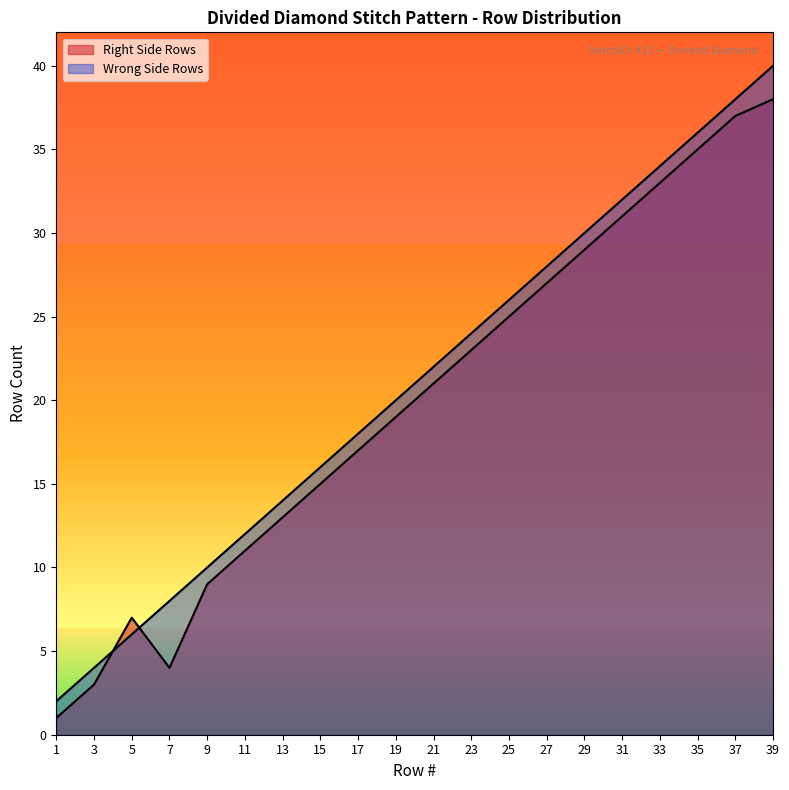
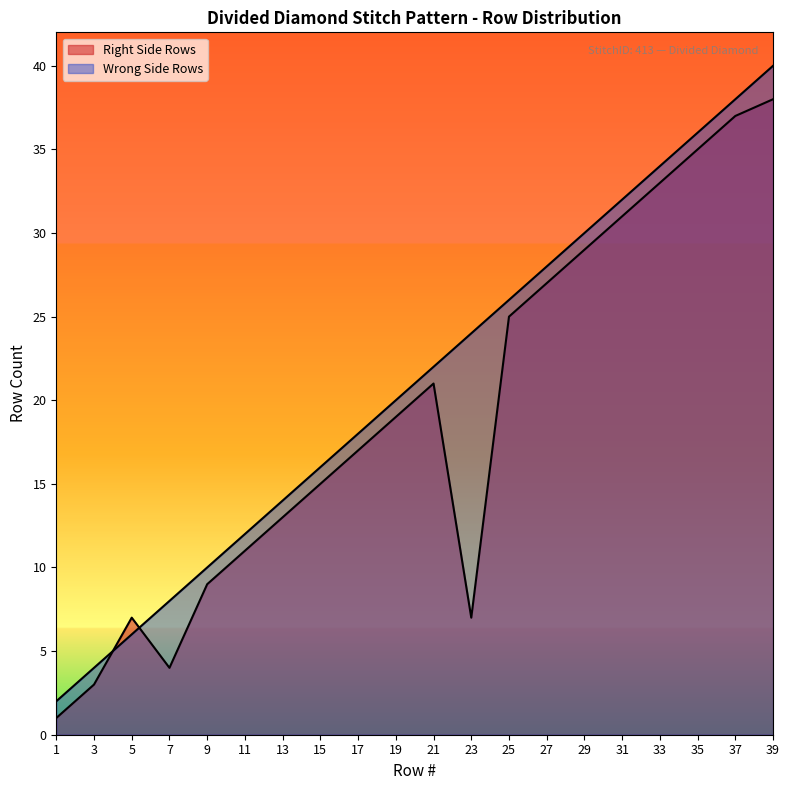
  {
    "Right Side Rows": {
      "1": 1,
      "3": 3,
      "5": 7,
      "7": 4,
      "9": 9,
      "11": 11,
      "13": 13,
      "15": 15,
      "17": 17,
      "19": 19,
      "21": 21,
-     "23": 23,
+     "23": 7,
      "25": 25,
      "27": 27,
      "29": 29,
      "31": 31,
      "33": 33,
      "35": 35,
      "37": 37,
      "39": 38
    },
    "Wrong Side Rows": {
      "1": 2,
      "3": 4,
      "5": 6,
      "7": 8,
      "9": 10,
      "11": 12,
      "13": 14,
      "15": 16,
      "17": 18,
      "19": 20,
      "21": 22,
      "23": 24,
      "25": 26,
      "27": 28,
      "29": 30,
      "31": 32,
      "33": 34,
      "35": 36,
      "37": 38
    }
  }
